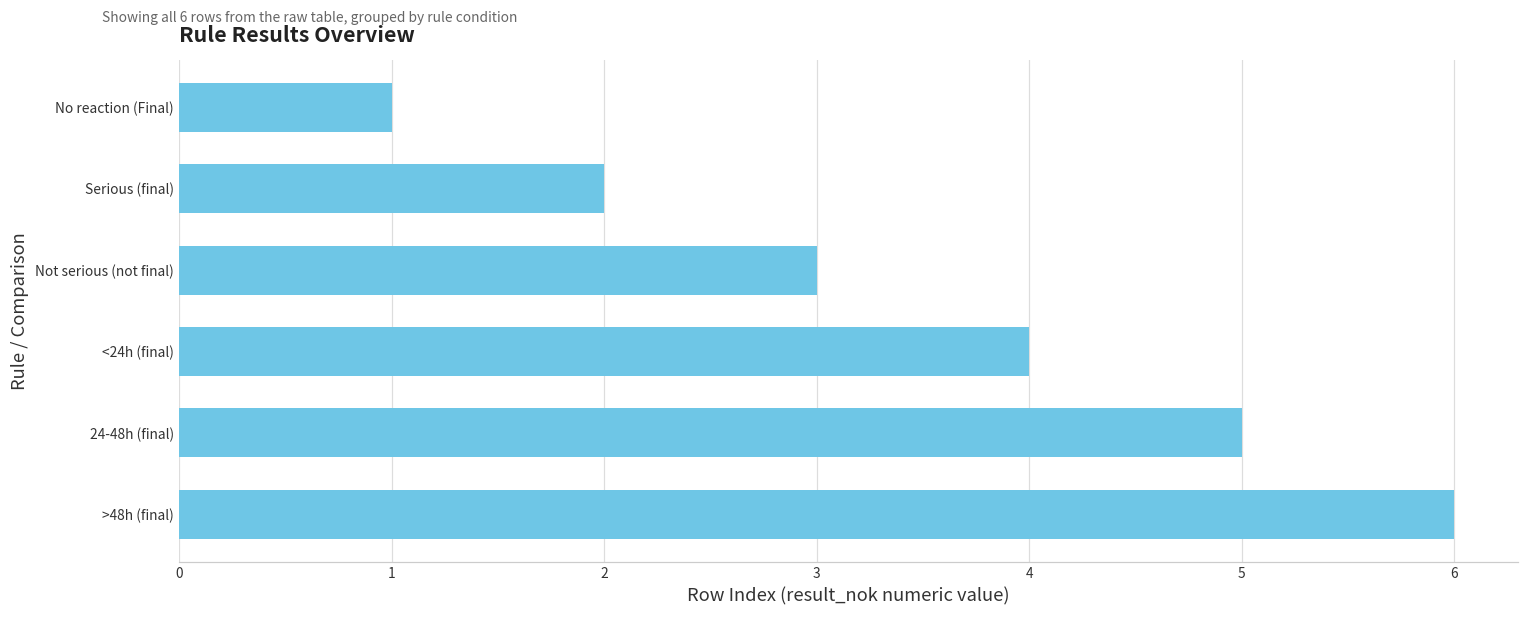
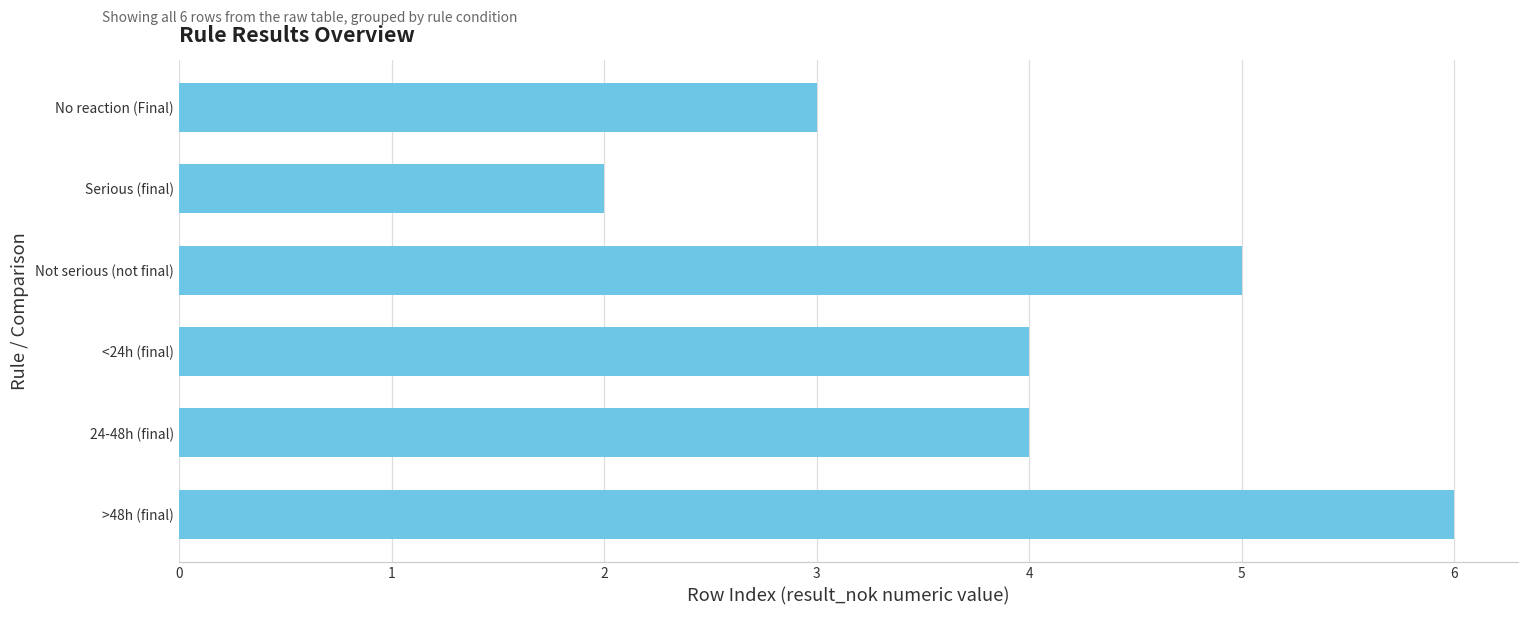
  {
-   "No reaction (Final)": 1,
+   "No reaction (Final)": 3,
    "Serious (final)": 2,
-   "Not serious (not final)": 3,
+   "Not serious (not final)": 5,
    "<24h (final)": 4,
-   "24-48h (final)": 5,
+   "24-48h (final)": 4,
    ">48h (final)": 6
  }
